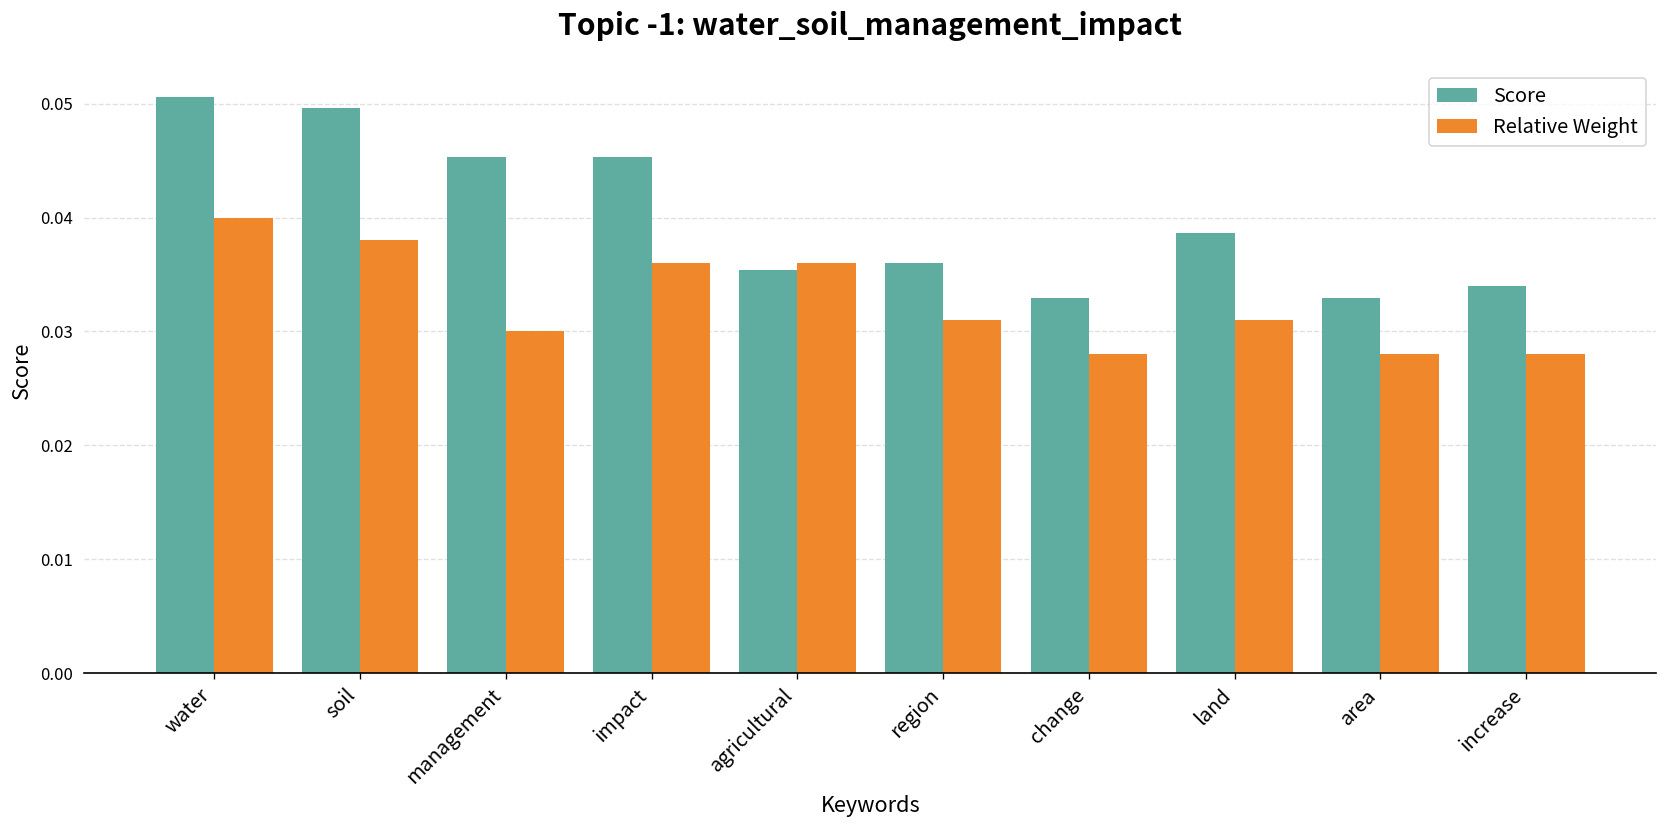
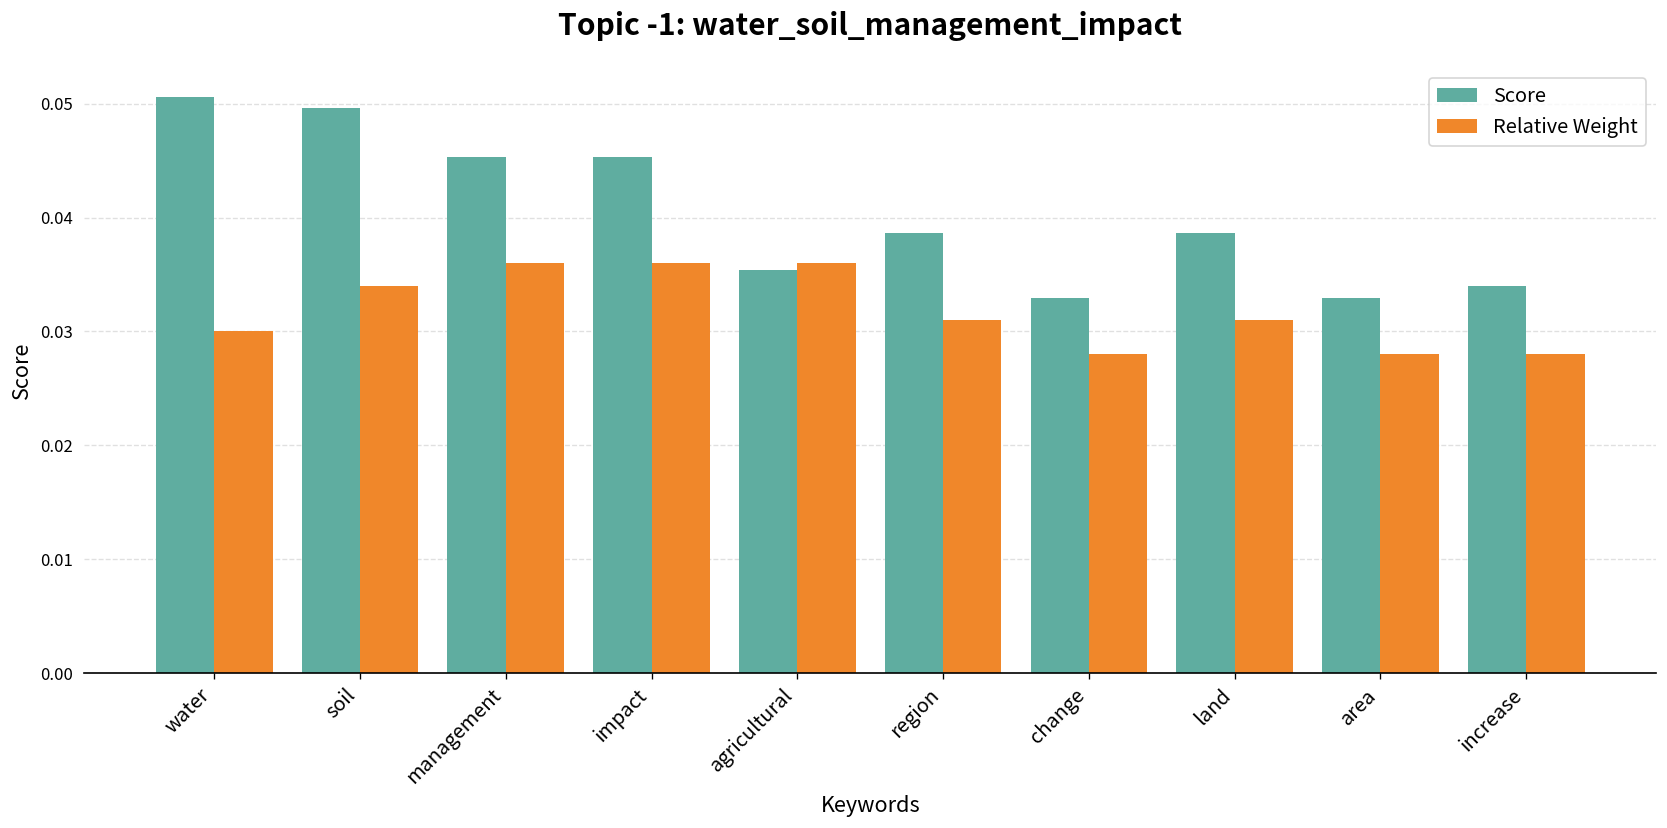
  {
    "Score": {
      "water": 0.051,
      "soil": 0.050,
      "management": 0.045,
      "impact": 0.045,
      "agricultural": 0.035,
-     "region": 0.036,
+     "region": 0.039,
      "change": 0.033,
      "land": 0.039,
      "area": 0.033,
      "increase": 0.034
    },
    "Relative Weight": {
-     "water": 0.04,
-     "soil": 0.038,
-     "management": 0.030,
+     "water": 0.03,
+     "soil": 0.034,
+     "management": 0.036,
      "impact": 0.036,
      "agricultural": 0.036,
      "region": 0.031,
      "change": 0.028,
      "land": 0.031,
      "area": 0.028,
      "increase": 0.028
    }
  }
